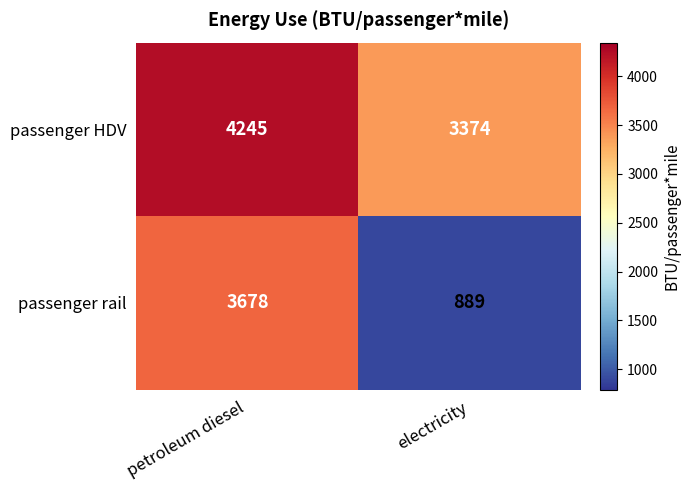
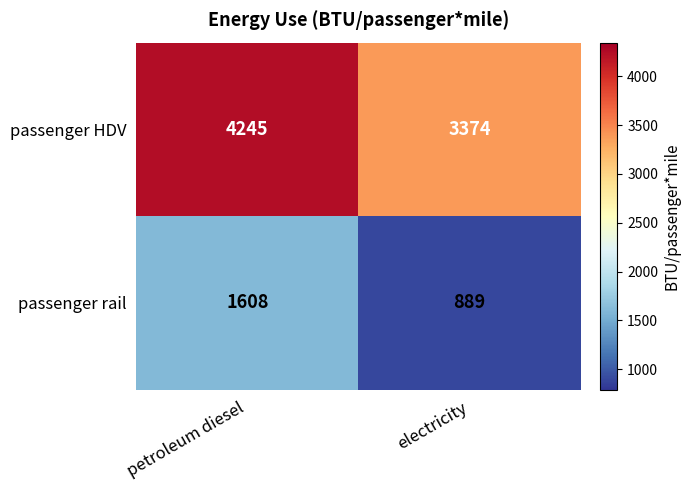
  {
    "passenger HDV": {
      "petroleum diesel": 4245,
      "electricity": 3374
    },
    "passenger rail": {
-     "petroleum diesel": 3678,
+     "petroleum diesel": 1608,
      "electricity": 889
    }
  }
